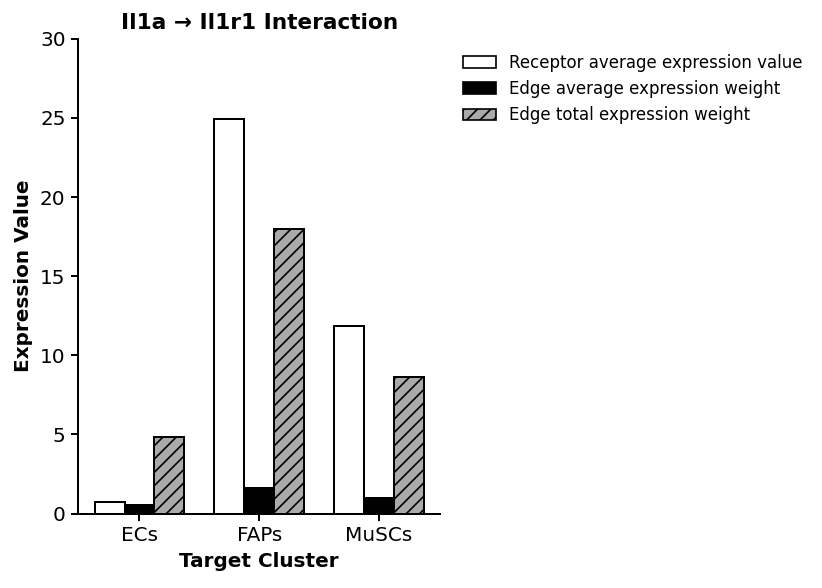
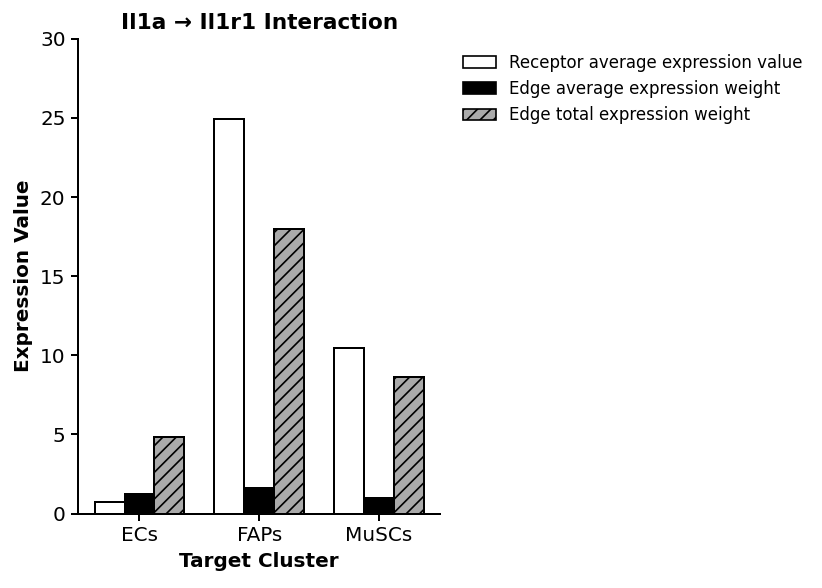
  {
    "Receptor average expression value": {
      "ECs": 0.7,
      "FAPs": 24.9,
-     "MuSCs": 11.9
+     "MuSCs": 10.5
    },
    "Edge average expression weight": {
-     "ECs": 0.5,
+     "ECs": 1.3,
      "FAPs": 1.6,
      "MuSCs": 1.0
    },
    "Edge total expression weight": {
      "ECs": 4.8,
      "FAPs": 18.0,
      "MuSCs": 8.7
    }
  }
